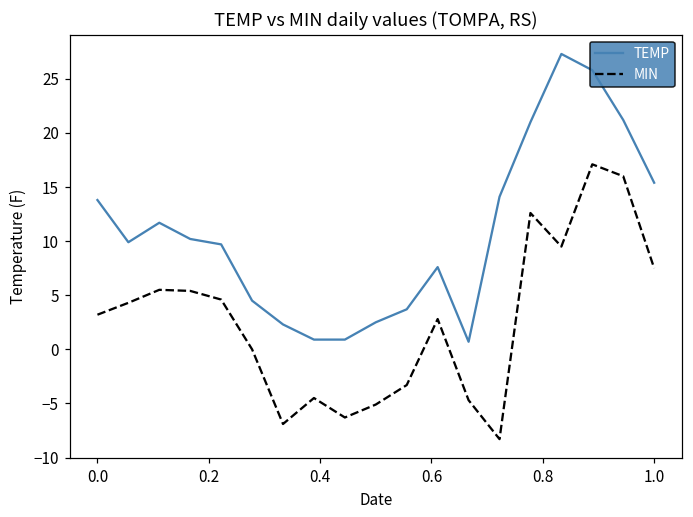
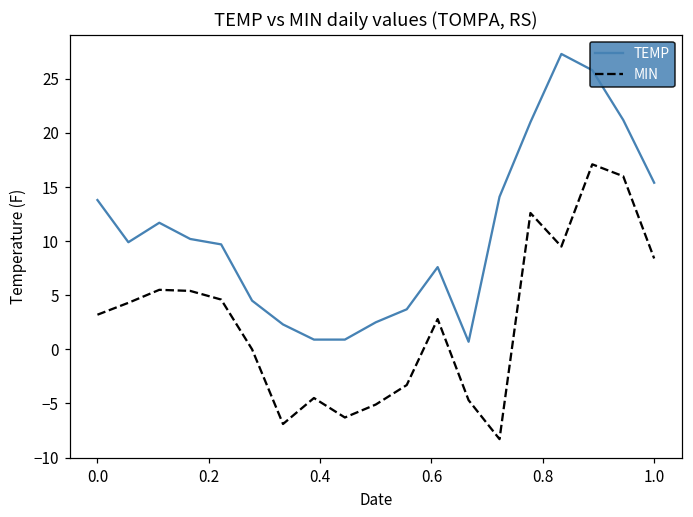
  {
    "TEMP": {
      "0.0": 14,
      "1.0": 15
    },
    "MIN": {
      "0.0": 3,
-     "1.0": 7.5
+     "1.0": 8.4
    }
  }
